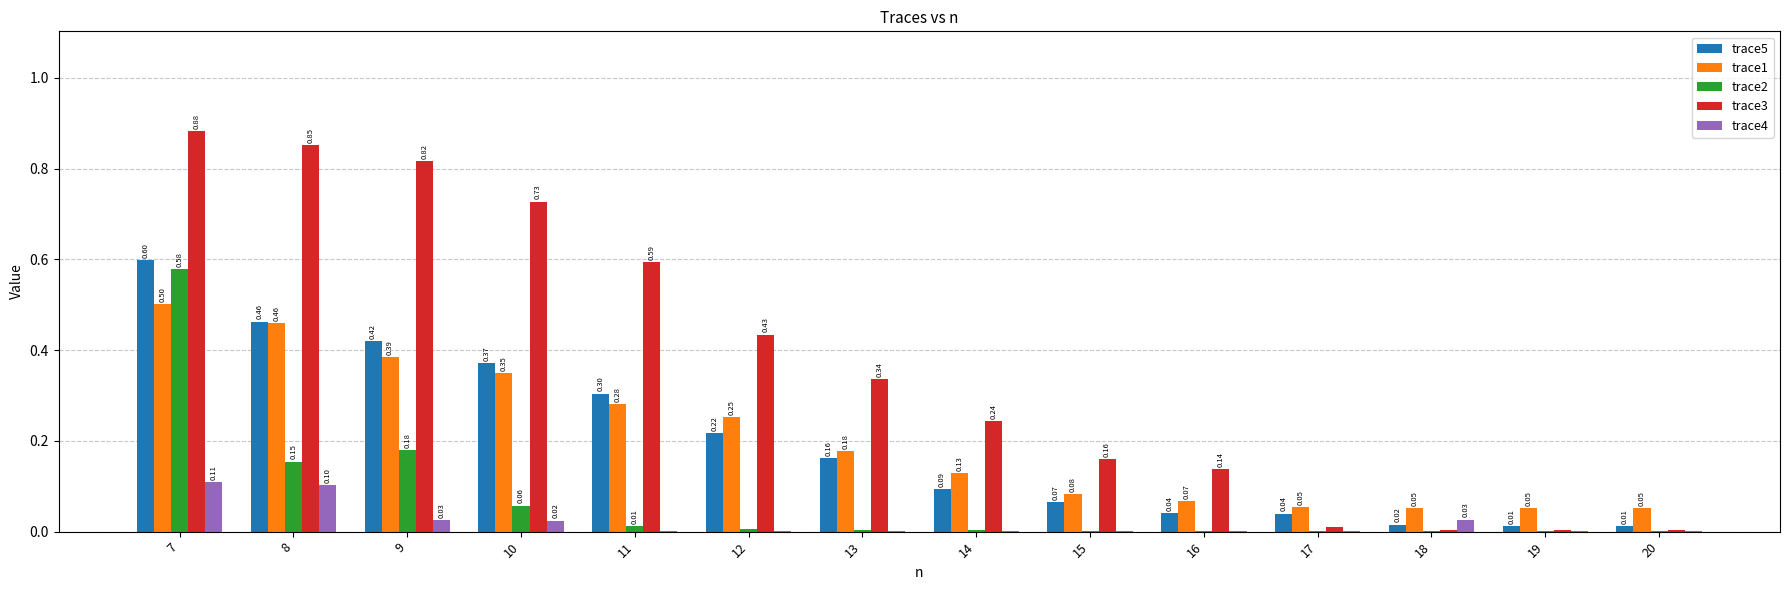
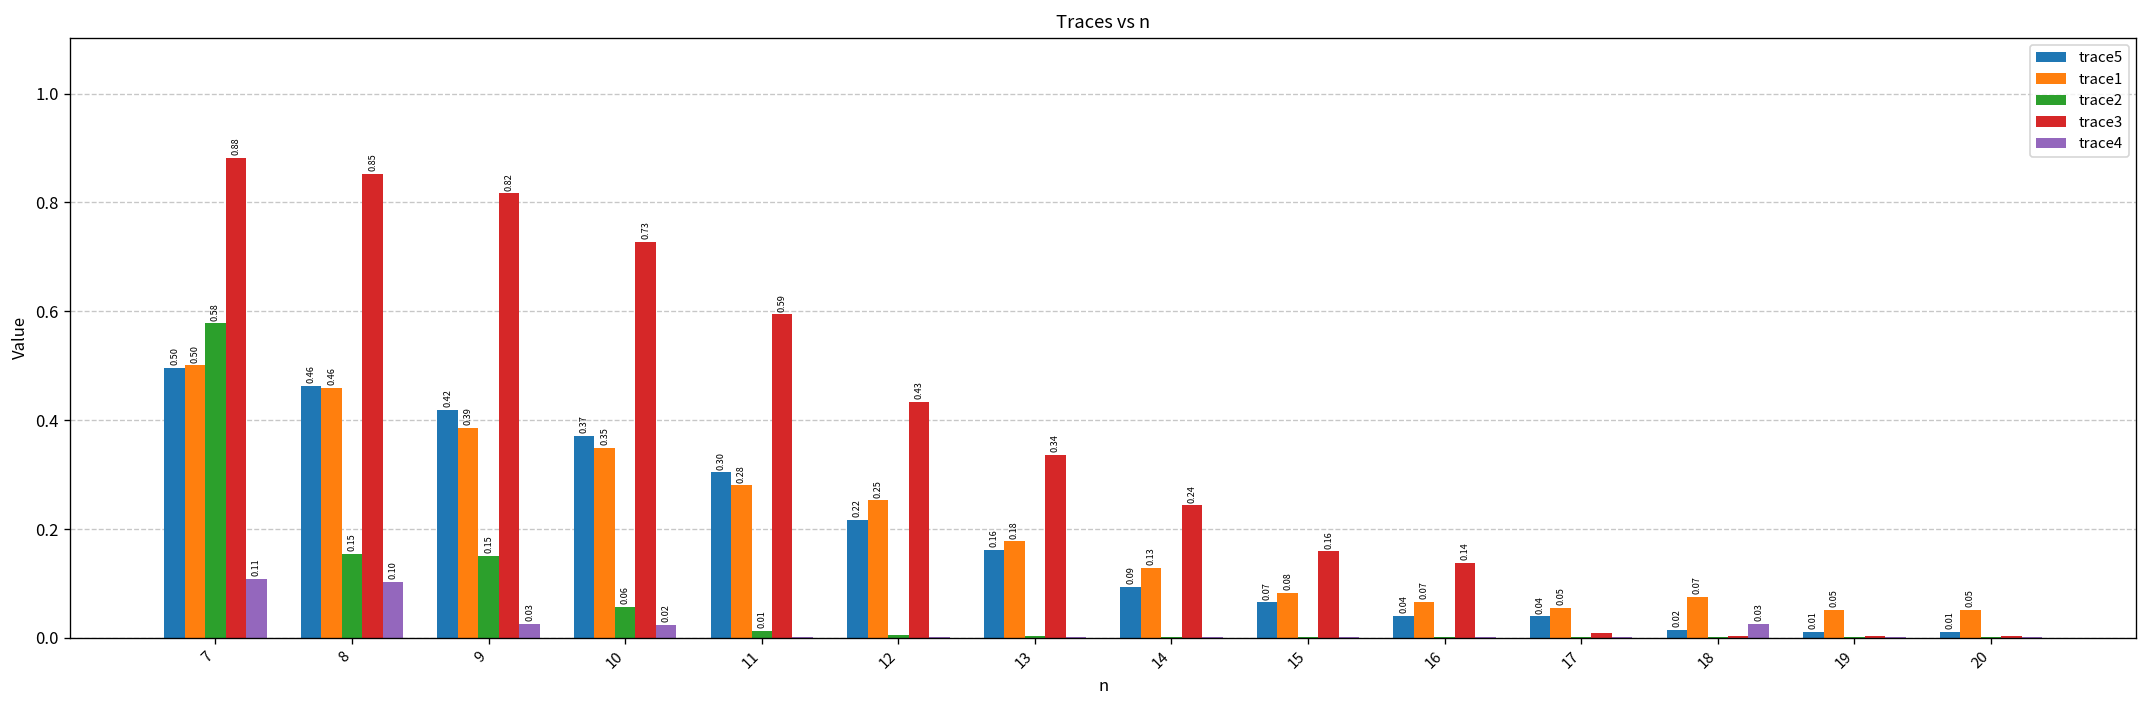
  {
    "trace5": {
-     "7": 0.60,
+     "7": 0.50,
      "8": 0.46,
      "9": 0.42,
      "10": 0.37,
      "11": 0.30,
      "12": 0.22,
      "13": 0.16,
      "14": 0.09,
      "15": 0.07,
      "16": 0.04,
      "17": 0.04,
      "18": 0.02,
      "19": 0.01,
      "20": 0.01
    },
    "trace1": {
      "7": 0.50,
      "8": 0.46,
      "9": 0.39,
      "10": 0.35,
      "11": 0.28,
      "12": 0.25,
      "13": 0.18,
      "14": 0.13,
      "15": 0.08,
      "16": 0.07,
      "17": 0.05,
-     "18": 0.05,
+     "18": 0.07,
      "19": 0.05,
      "20": 0.05
    },
    "trace2": {
      "7": 0.58,
      "8": 0.15,
-     "9": 0.18,
+     "9": 0.15,
      "10": 0.06,
      "11": 0.01
    },
    "trace3": {
      "7": 0.88,
      "8": 0.85,
      "9": 0.82,
      "10": 0.73,
      "11": 0.59,
      "12": 0.43,
      "13": 0.34,
      "14": 0.24,
      "15": 0.16,
      "16": 0.14
    },
    "trace4": {
      "7": 0.11,
      "8": 0.10,
      "9": 0.03,
      "10": 0.02,
      "18": 0.03
    }
  }
